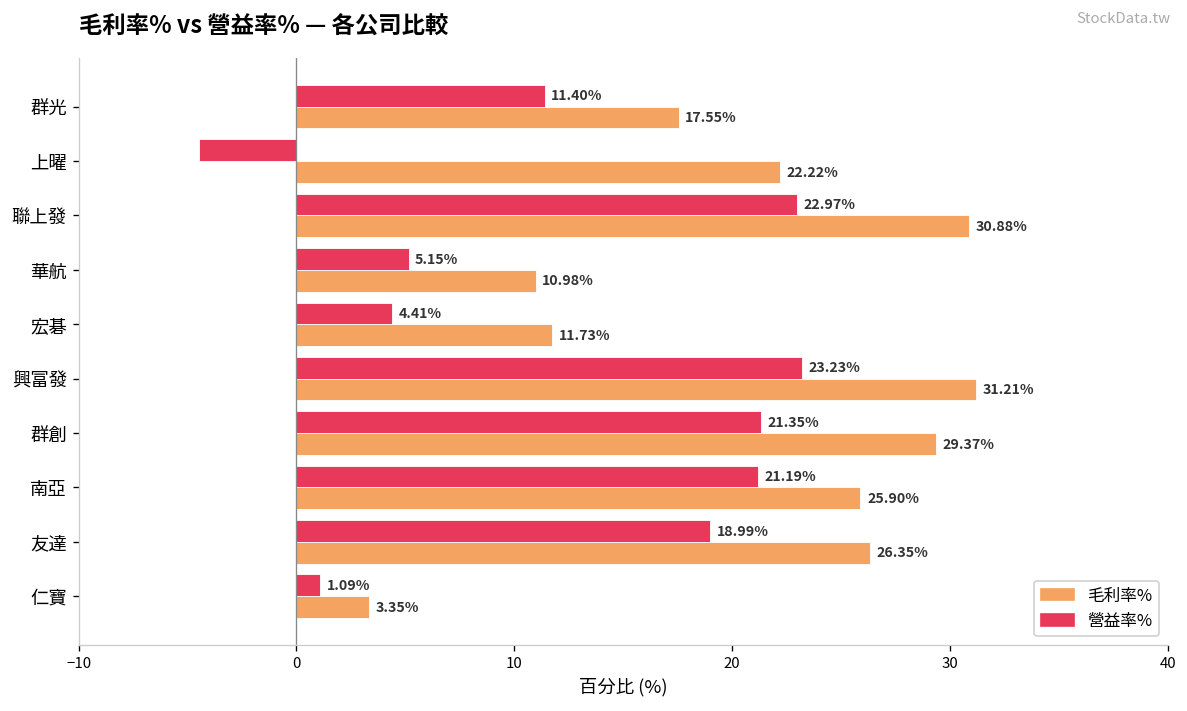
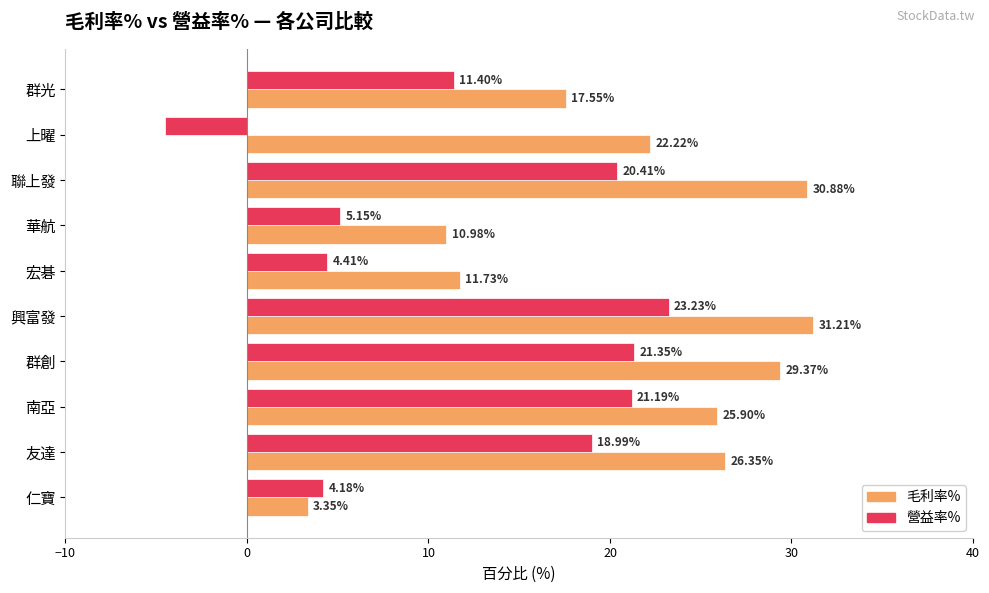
  {
    "毛利率%": {
      "群光": "17.55%",
      "上曜": "22.22%",
      "聯上發": "30.88%",
      "華航": "10.98%",
      "宏碁": "11.73%",
      "興富發": "31.21%",
      "群創": "29.37%",
      "南亞": "25.90%",
      "友達": "26.35%",
      "仁寶": "3.35%"
    },
    "營益率%": {
      "群光": "11.40%",
-     "聯上發": "22.97%",
+     "聯上發": "20.41%",
      "華航": "5.15%",
      "宏碁": "4.41%",
      "興富發": "23.23%",
      "群創": "21.35%",
      "南亞": "21.19%",
      "友達": "18.99%",
-     "仁寶": "1.09%"
+     "仁寶": "4.18%"
    }
  }
